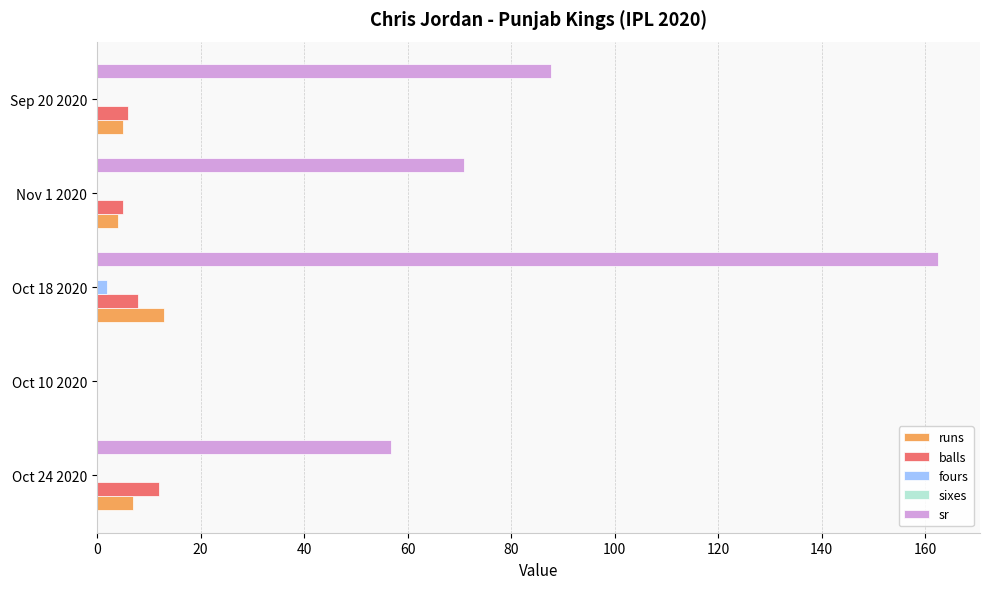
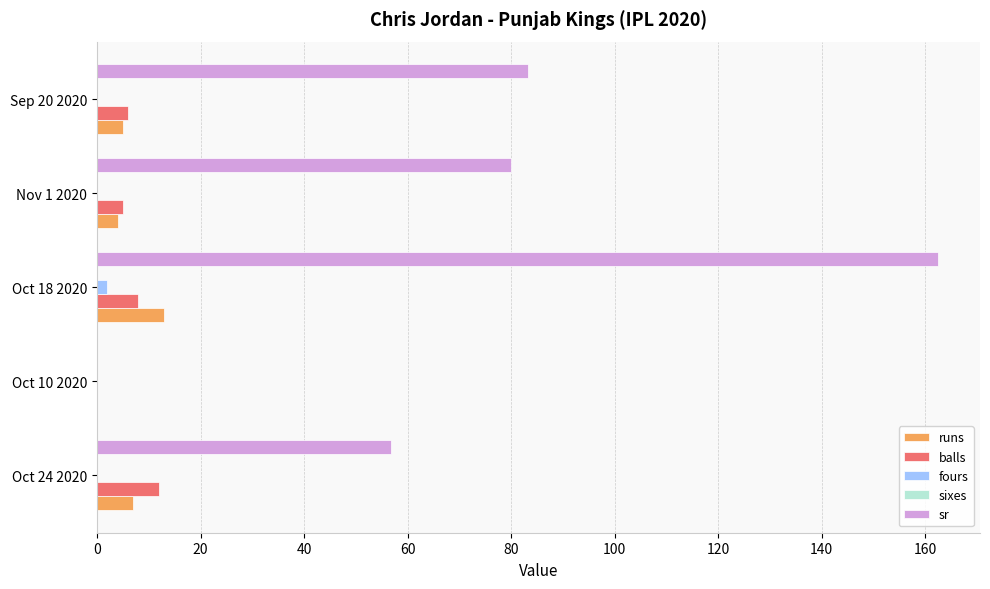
  {
    "sr": {
-     "Sep 20 2020": 88,
-     "Nov 1 2020": 71,
+     "Sep 20 2020": 83,
+     "Nov 1 2020": 80,
      "Oct 18 2020": 163,
      "Oct 10 2020": 0,
      "Oct 24 2020": 57
    }
  }
